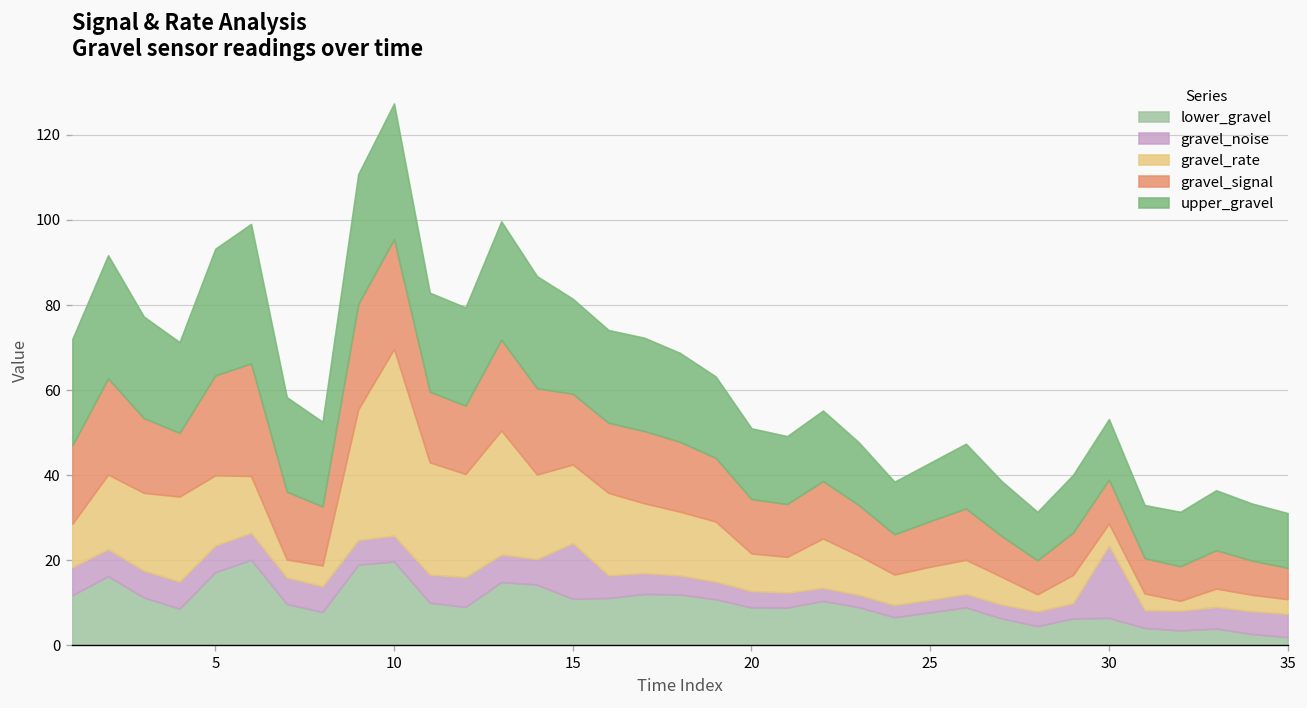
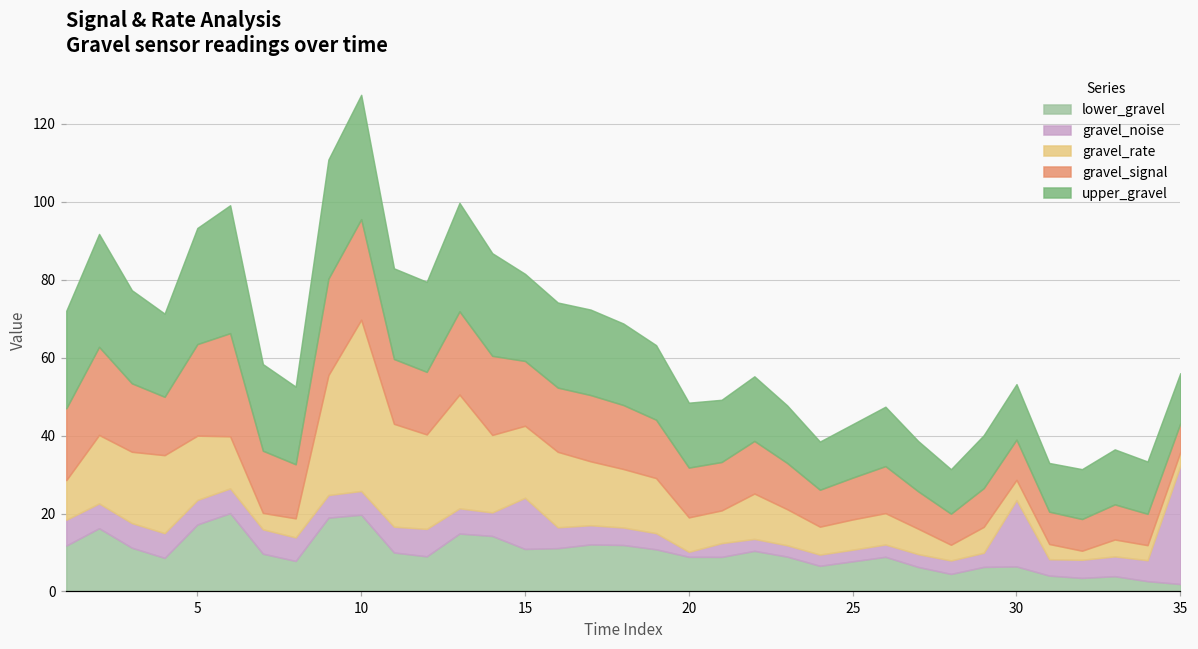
  {
    "gravel_noise": {
      "5": 6,
      "10": 6,
      "15": 13,
-     "20": 4,
+     "20": 1,
      "25": 3,
      "30": 17,
-     "35": 5
+     "35": 30
    }
  }
